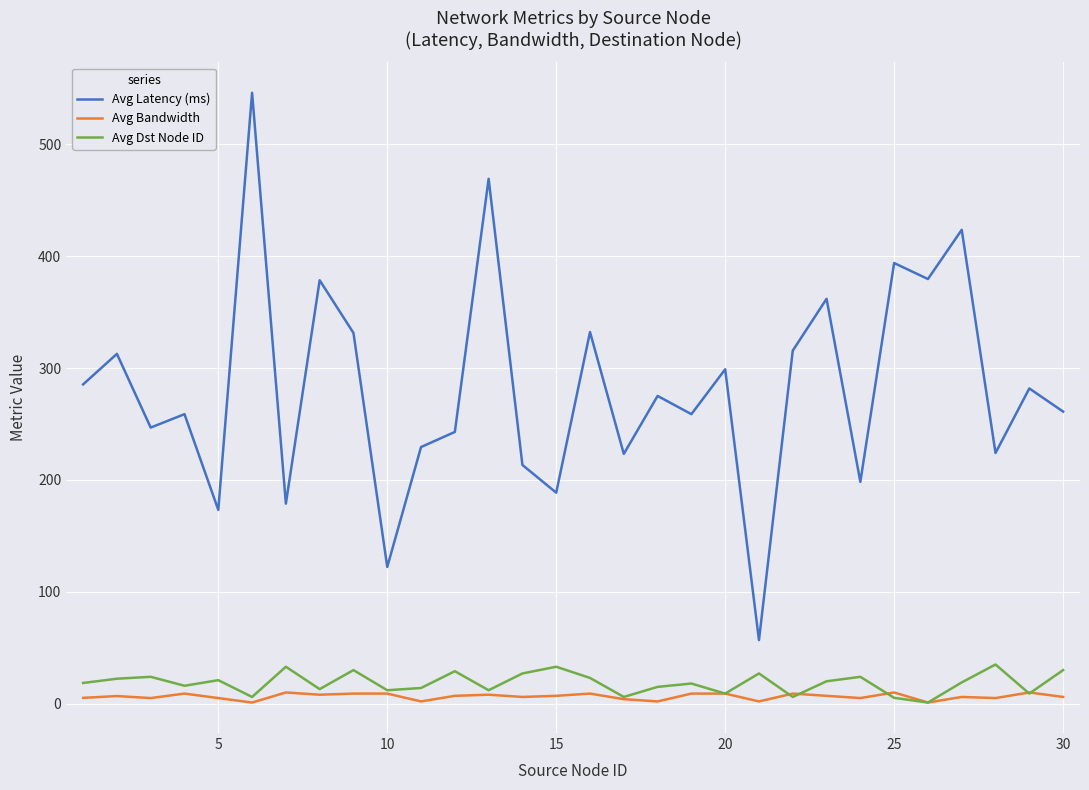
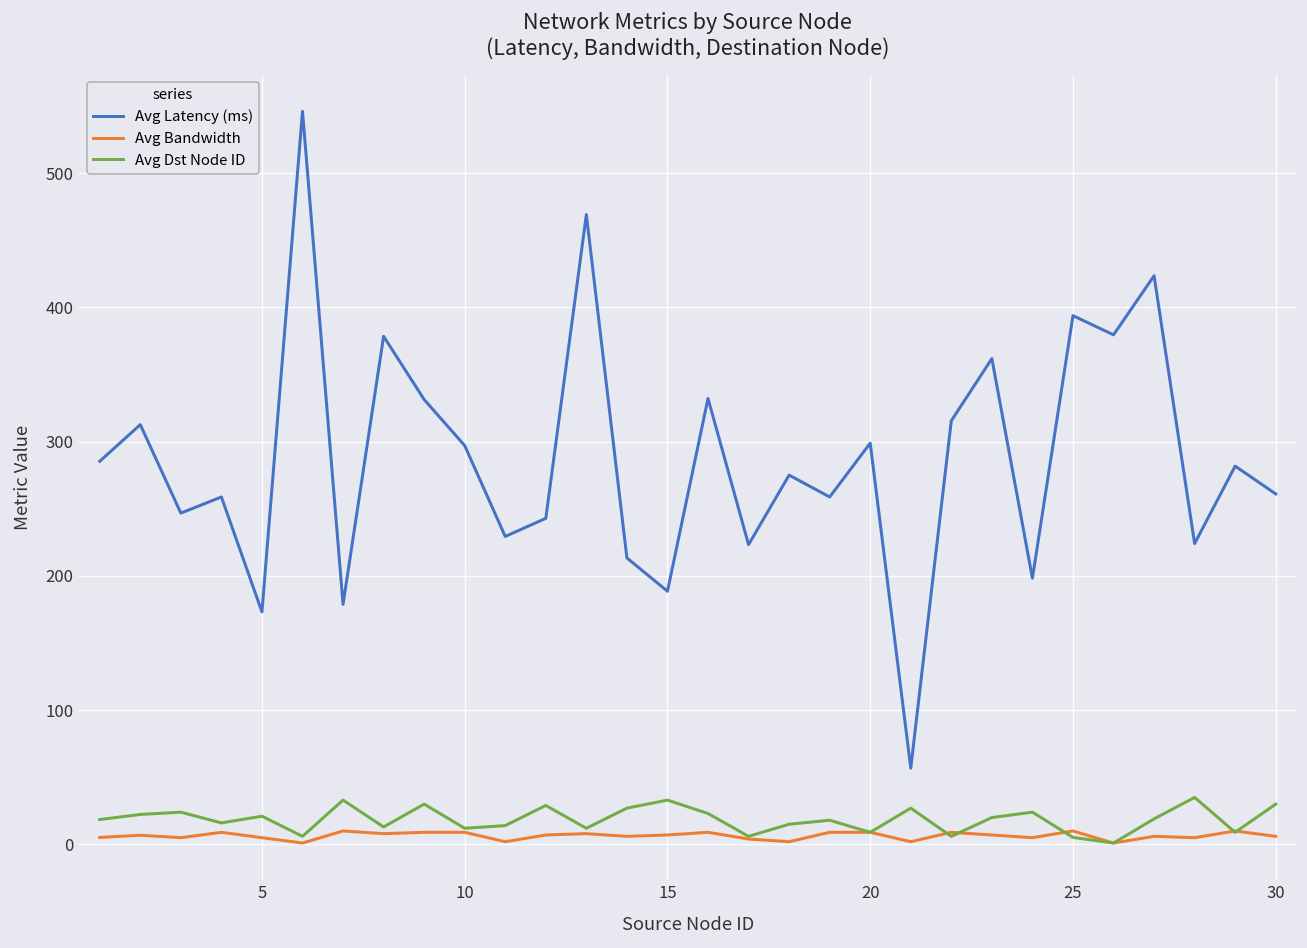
  {
    "Avg Latency (ms)": {
      "5": 173,
-     "10": 122,
+     "10": 297,
      "15": 189,
      "20": 299,
      "25": 394,
      "30": 261
    },
    "Avg Bandwidth": {
      "5": 5,
      "10": 9,
      "15": 7,
      "25": 10,
      "30": 6
    },
    "Avg Dst Node ID": {
      "5": 21,
      "10": 12,
      "15": 33,
      "25": 5,
      "30": 30
    }
  }
